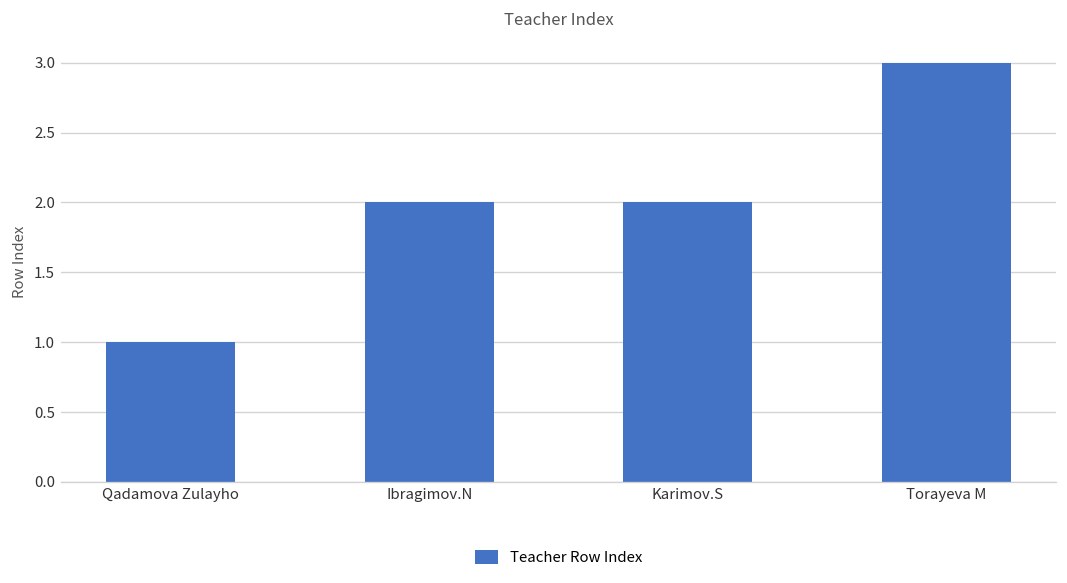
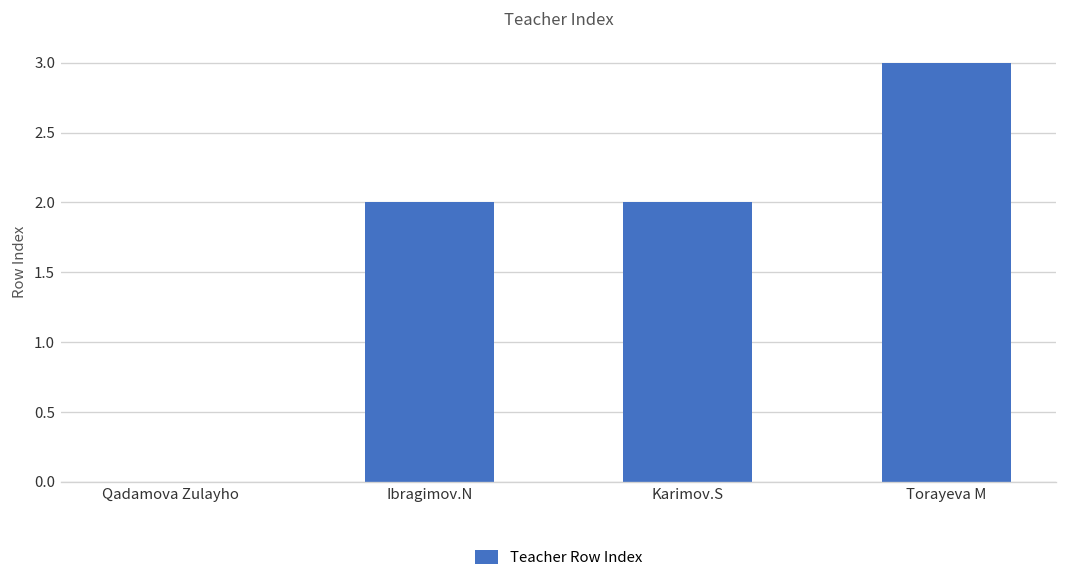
  {
-   "Qadamova Zulayho": 1,
+   "Qadamova Zulayho": 0,
    "Ibragimov.N": 2,
    "Karimov.S": 2,
    "Torayeva M": 3
  }
